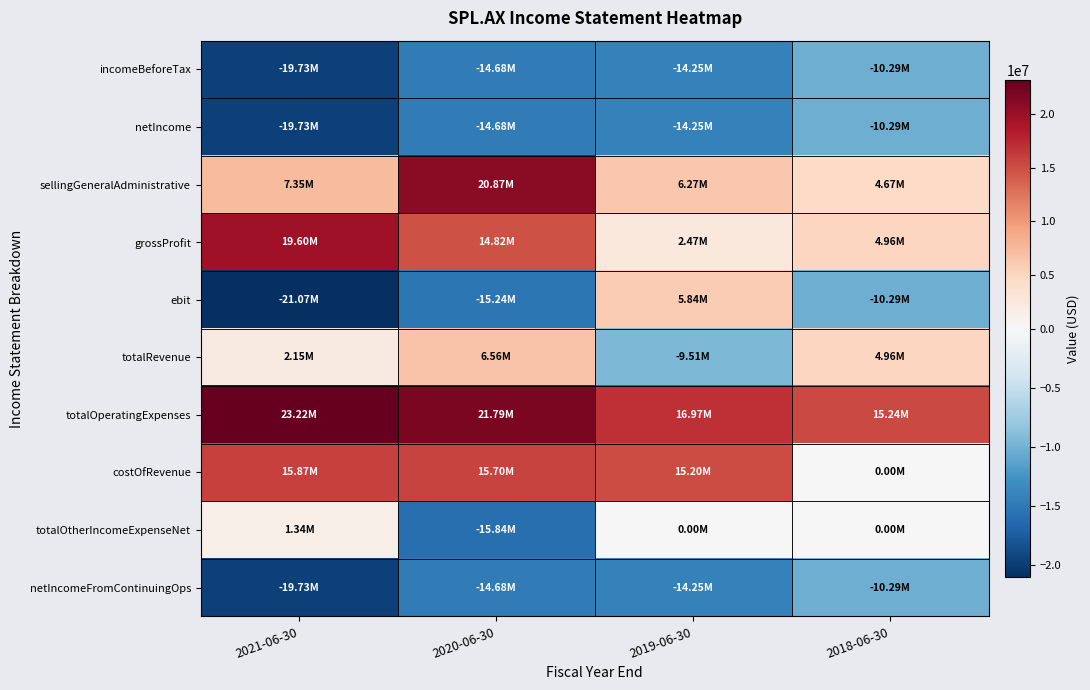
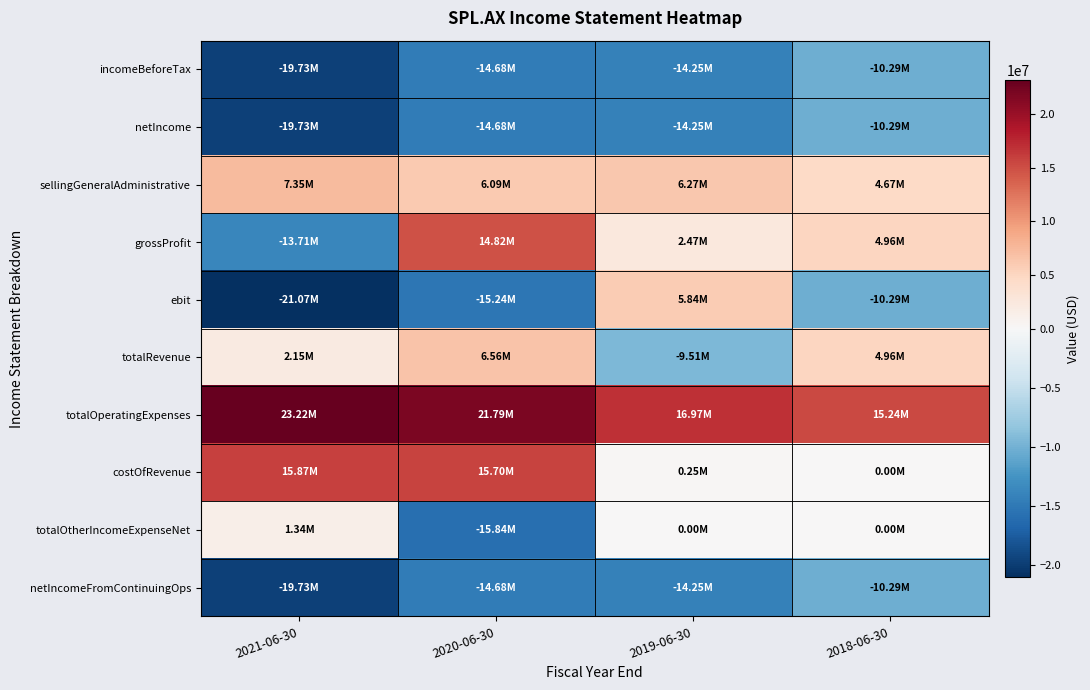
  {
    "incomeBeforeTax": {
      "2021-06-30": "-19.73M",
      "2020-06-30": "-14.68M",
      "2019-06-30": "-14.25M",
      "2018-06-30": "-10.29M"
    },
    "netIncome": {
      "2021-06-30": "-19.73M",
      "2020-06-30": "-14.68M",
      "2019-06-30": "-14.25M",
      "2018-06-30": "-10.29M"
    },
    "sellingGeneralAdministrative": {
      "2021-06-30": "7.35M",
-     "2020-06-30": "20.87M",
+     "2020-06-30": "6.09M",
      "2019-06-30": "6.27M",
      "2018-06-30": "4.67M"
    },
    "grossProfit": {
-     "2021-06-30": "19.60M",
+     "2021-06-30": "-13.71M",
      "2020-06-30": "14.82M",
      "2019-06-30": "2.47M",
      "2018-06-30": "4.96M"
    },
    "ebit": {
      "2021-06-30": "-21.07M",
      "2020-06-30": "-15.24M",
      "2019-06-30": "5.84M",
      "2018-06-30": "-10.29M"
    },
    "totalRevenue": {
      "2021-06-30": "2.15M",
      "2020-06-30": "6.56M",
      "2019-06-30": "-9.51M",
      "2018-06-30": "4.96M"
    },
    "totalOperatingExpenses": {
      "2021-06-30": "23.22M",
      "2020-06-30": "21.79M",
      "2019-06-30": "16.97M",
      "2018-06-30": "15.24M"
    },
    "costOfRevenue": {
      "2021-06-30": "15.87M",
      "2020-06-30": "15.70M",
-     "2019-06-30": "15.20M",
+     "2019-06-30": "0.25M",
      "2018-06-30": "0.00M"
    },
    "totalOtherIncomeExpenseNet": {
      "2021-06-30": "1.34M",
      "2020-06-30": "-15.84M",
      "2019-06-30": "0.00M",
      "2018-06-30": "0.00M"
    },
    "netIncomeFromContinuingOps": {
      "2021-06-30": "-19.73M",
      "2020-06-30": "-14.68M",
      "2019-06-30": "-14.25M",
      "2018-06-30": "-10.29M"
    }
  }
